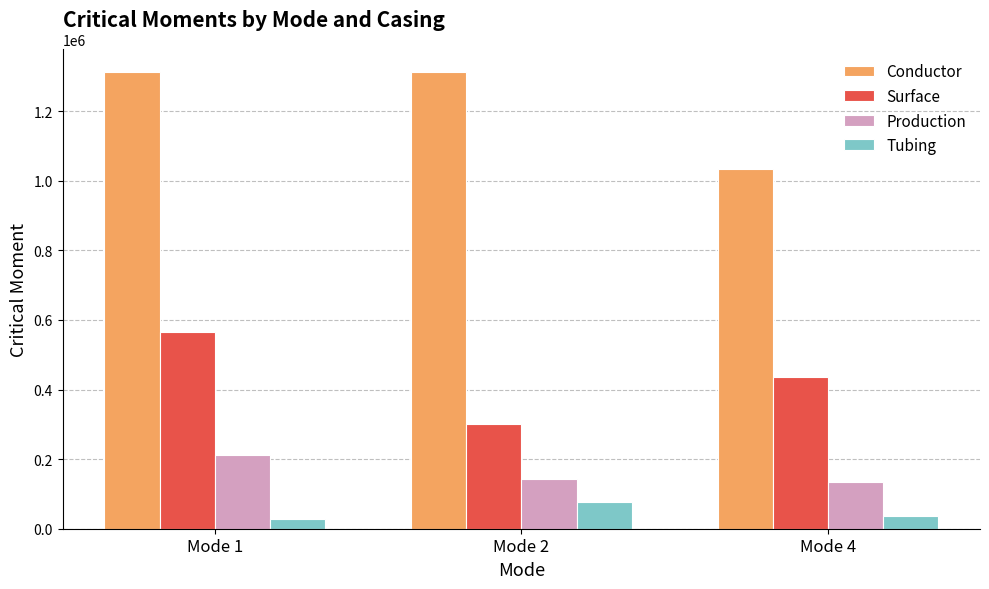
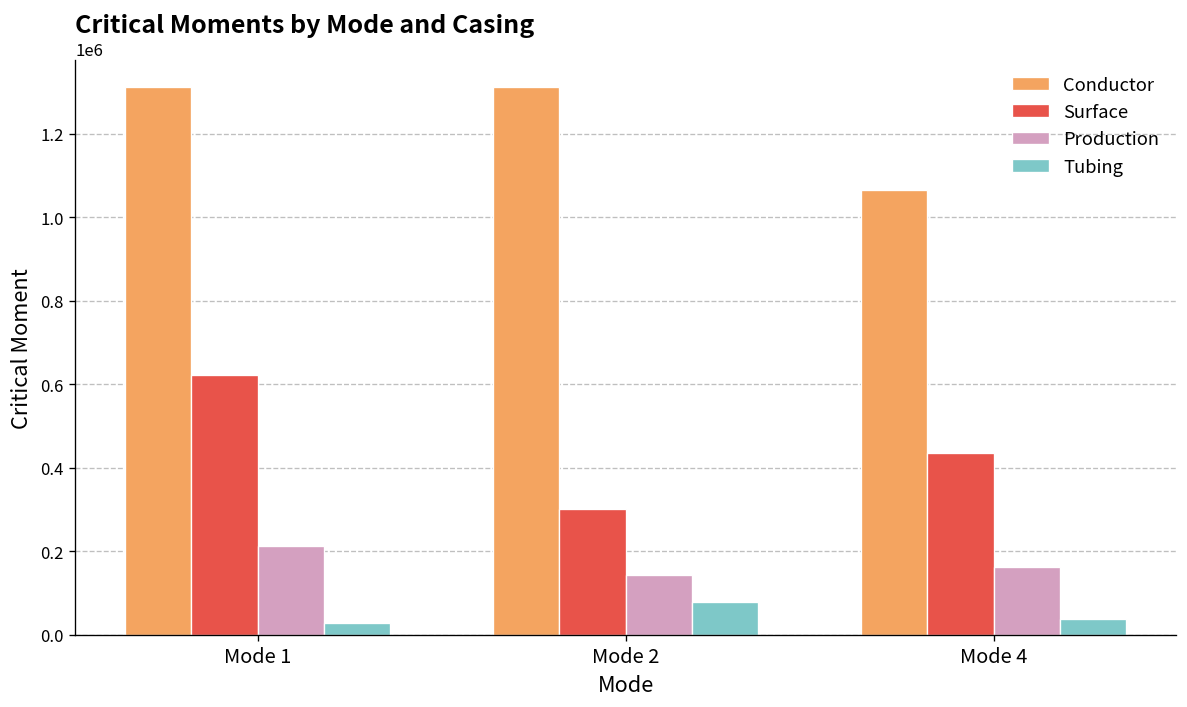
  {
    "Conductor": {
      "Mode 1": 1310000,
      "Mode 2": 1310000,
-     "Mode 4": 1040000
+     "Mode 4": 1070000
    },
    "Surface": {
-     "Mode 1": 560000,
+     "Mode 1": 620000,
      "Mode 2": 300000,
      "Mode 4": 440000
    },
    "Production": {
      "Mode 1": 210000,
      "Mode 2": 140000,
-     "Mode 4": 130000
+     "Mode 4": 160000
    },
    "Tubing": {
      "Mode 1": 30000,
      "Mode 2": 80000,
      "Mode 4": 40000
    }
  }
